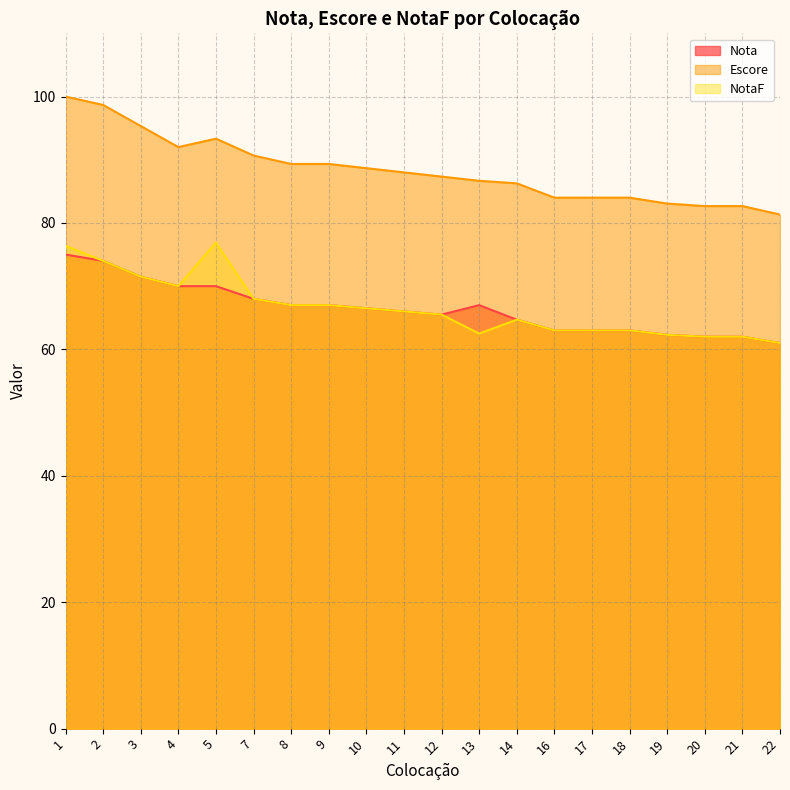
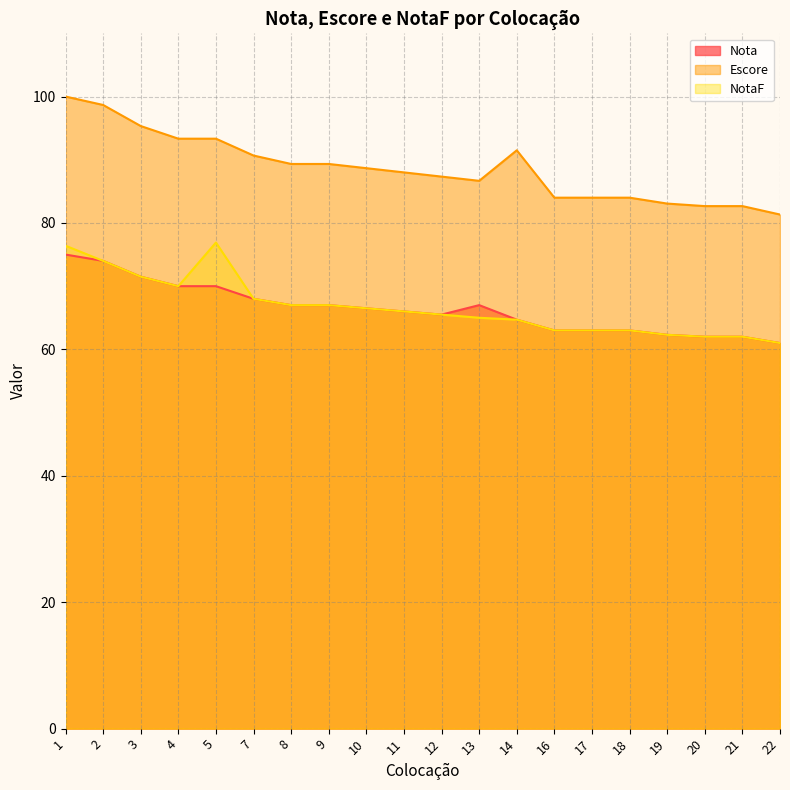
  {
    "Nota": {
      "1": 75,
      "5": 70,
      "13": 67
    },
    "Escore": {
      "1": 100,
      "2": 99,
      "3": 95,
-     "4": 92,
+     "4": 93,
      "5": 93,
      "7": 91,
      "8": 89,
      "9": 89,
      "10": 89,
      "11": 88,
      "12": 87,
      "13": 87,
-     "14": 86,
+     "14": 91,
      "16": 84,
      "17": 84,
      "18": 84,
      "19": 83,
      "20": 83,
      "21": 83,
      "22": 81
    },
    "NotaF": {
      "1": 76,
      "5": 77,
-     "13": 63
+     "13": 65
    }
  }
